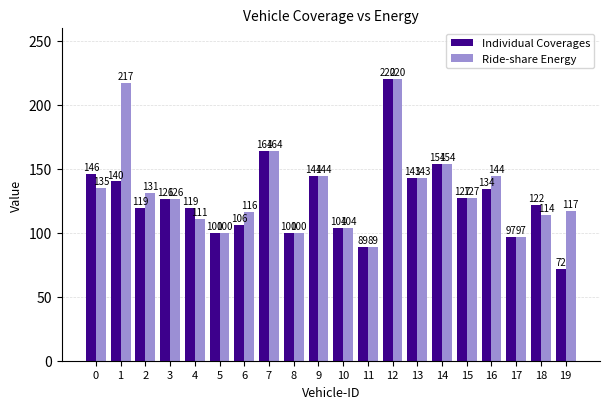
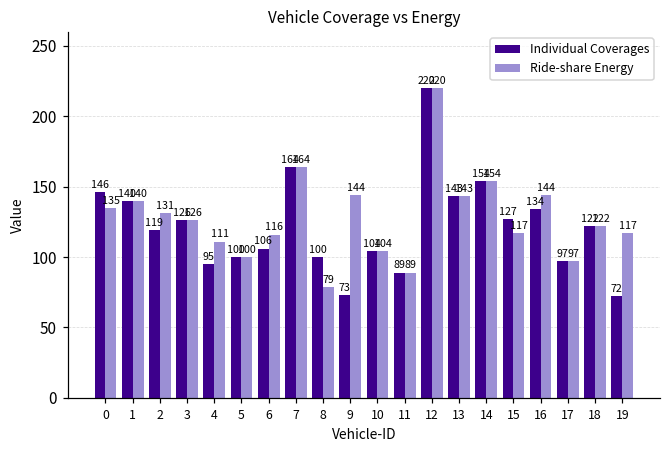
  {
    "Individual Coverages": {
      "0": 146,
      "1": 140,
      "2": 119,
-     "4": 119,
+     "4": 95,
      "6": 106,
-     "9": 144,
+     "9": 73,
      "11": 89,
      "16": 134,
      "17": 97,
      "18": 122,
      "19": 72
    },
    "Ride-share Energy": {
      "0": 135,
-     "1": 217,
+     "1": 140,
      "2": 131,
      "4": 111,
      "6": 116,
-     "8": 100,
+     "8": 79,
      "11": 89,
-     "15": 127,
+     "15": 117,
      "16": 144,
      "17": 97,
-     "18": 114,
+     "18": 122,
      "19": 117
    }
  }
